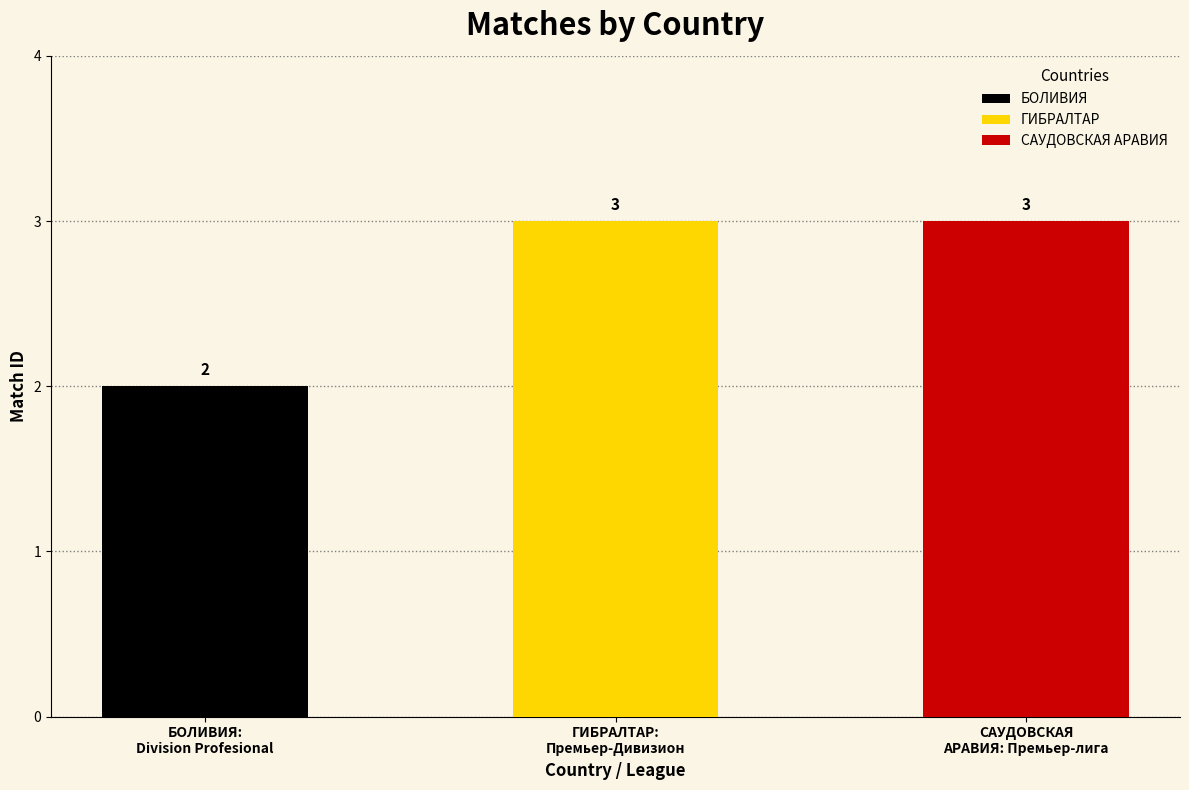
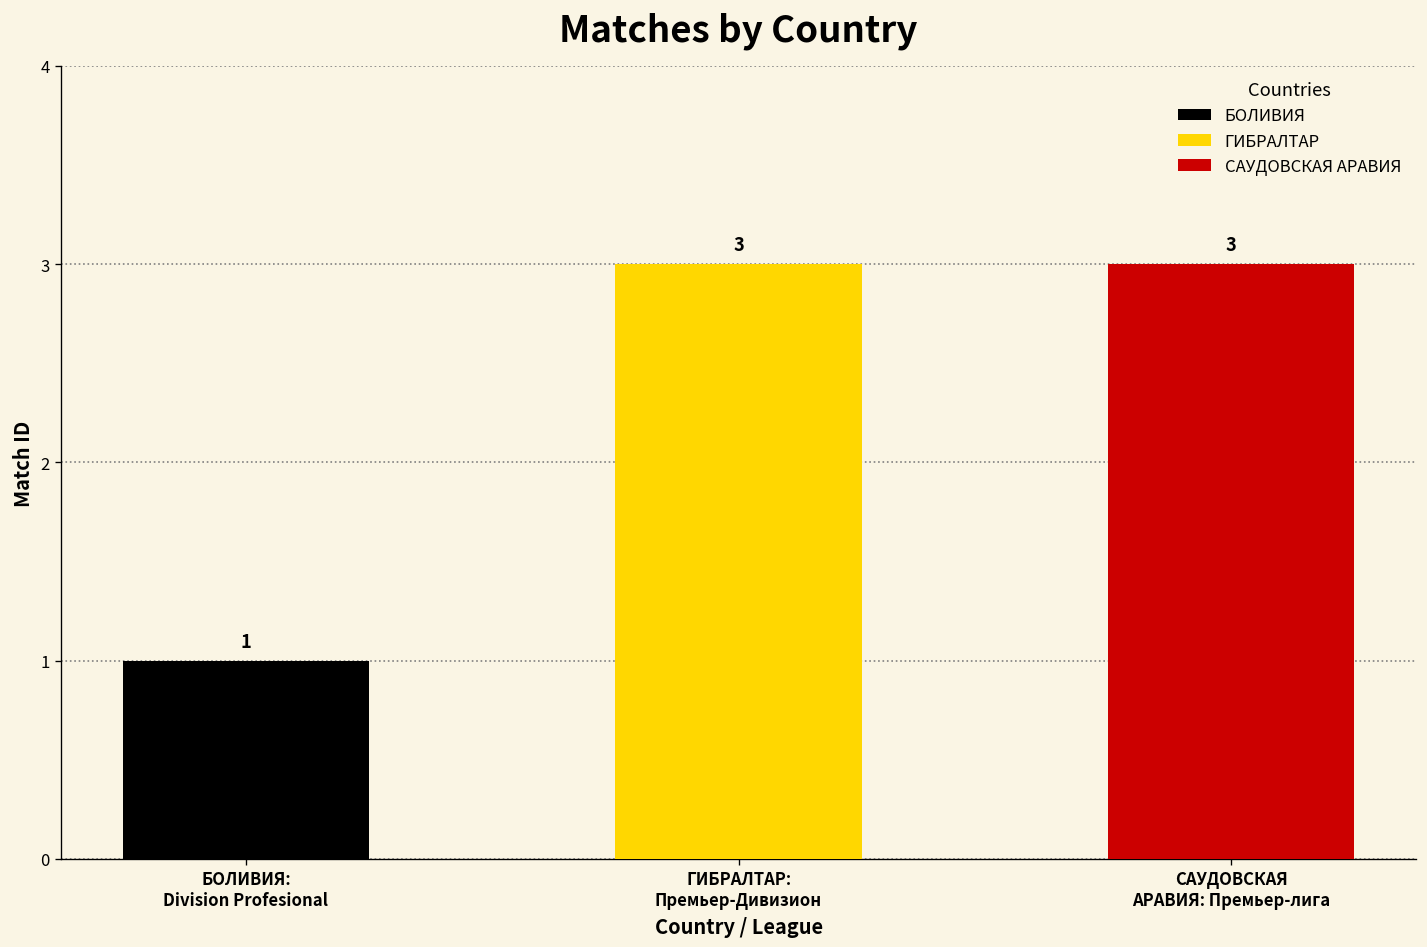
  {
-   "БОЛИВИЯ: Division Profesional": 2,
+   "БОЛИВИЯ: Division Profesional": 1,
    "ГИБРАЛТАР: Премьер-Дивизион": 3,
    "САУДОВСКАЯ АРАВИЯ: Премьер-лига": 3
  }
